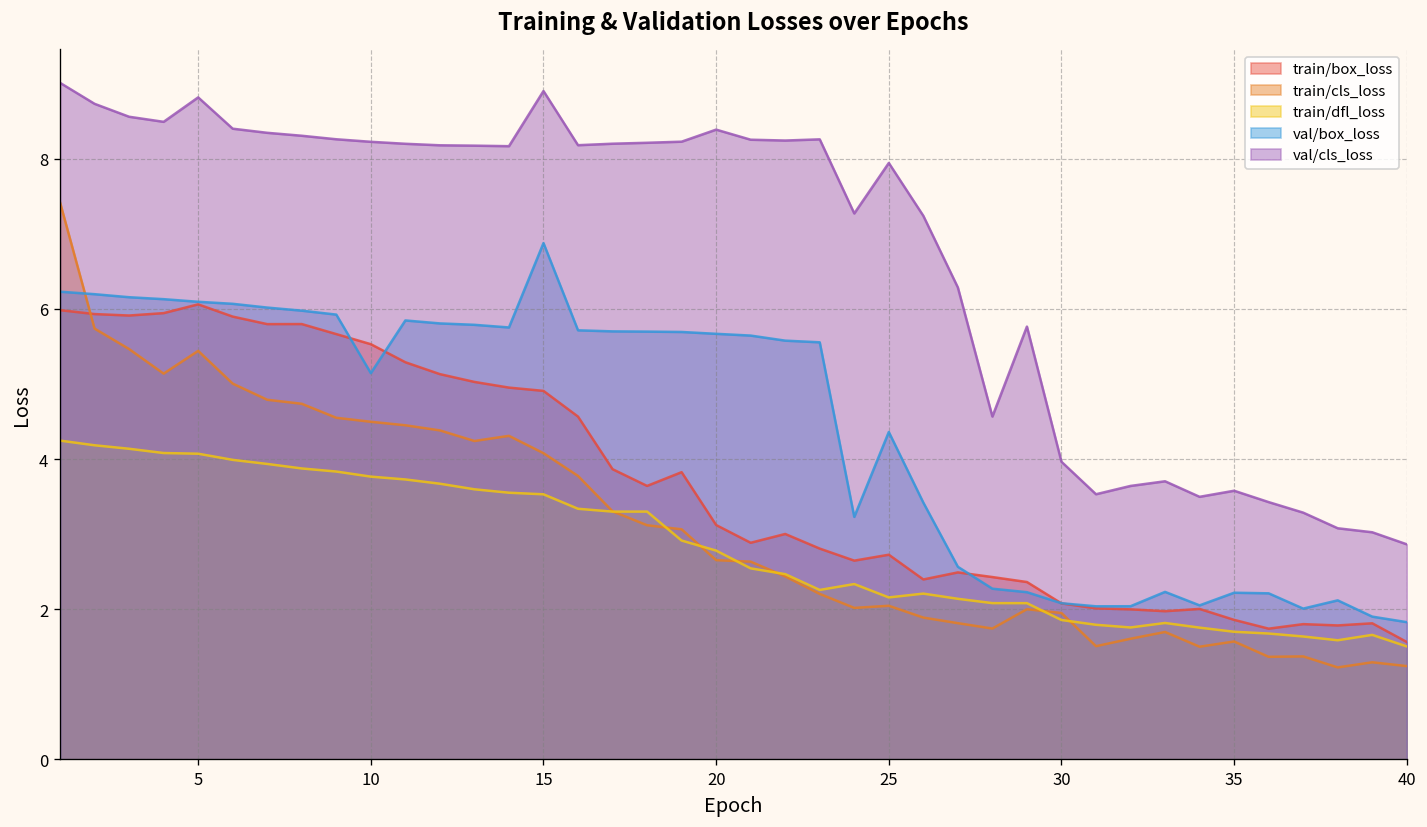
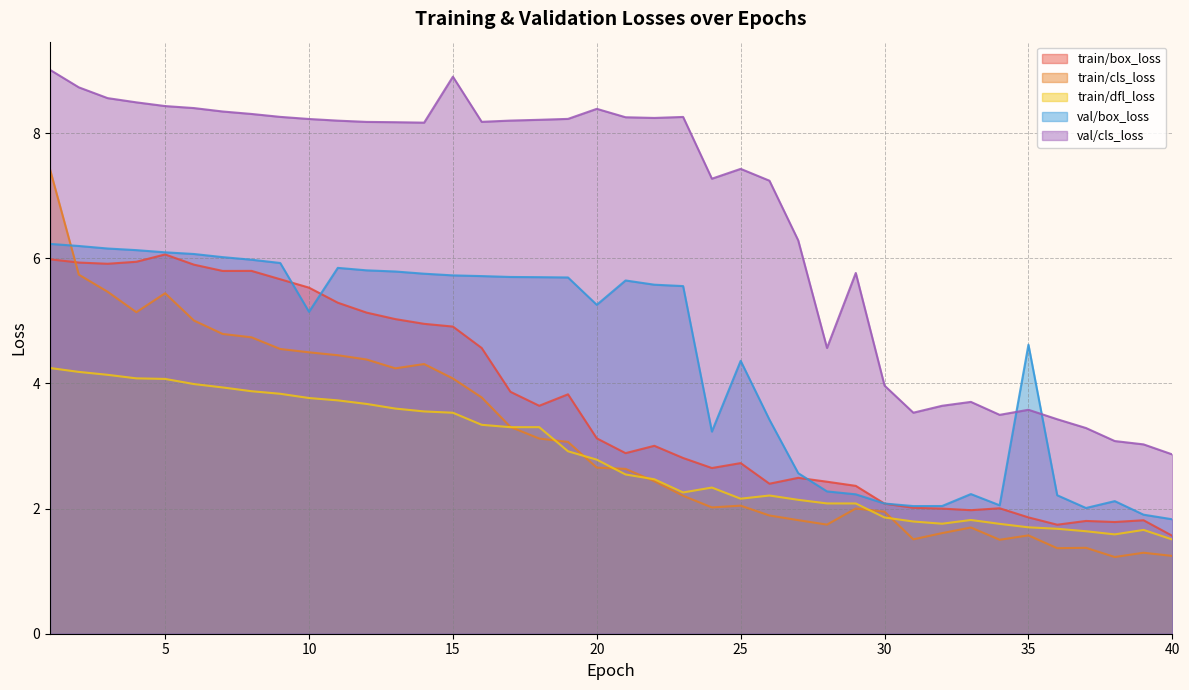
  {
    "val/box_loss": {
      "10": 5.1,
-     "15": 6.9,
-     "20": 5.7,
+     "15": 5.7,
+     "20": 5.3,
      "25": 4.4,
-     "35": 2.2,
+     "35": 4.6,
      "40": 1.8
    },
    "val/cls_loss": {
-     "5": 8.8,
+     "5": 8.4,
      "10": 8.2,
      "15": 8.9,
      "20": 8.4,
-     "25": 7.9,
+     "25": 7.4,
      "30": 4.0,
      "35": 3.6,
      "40": 2.9
    }
  }
